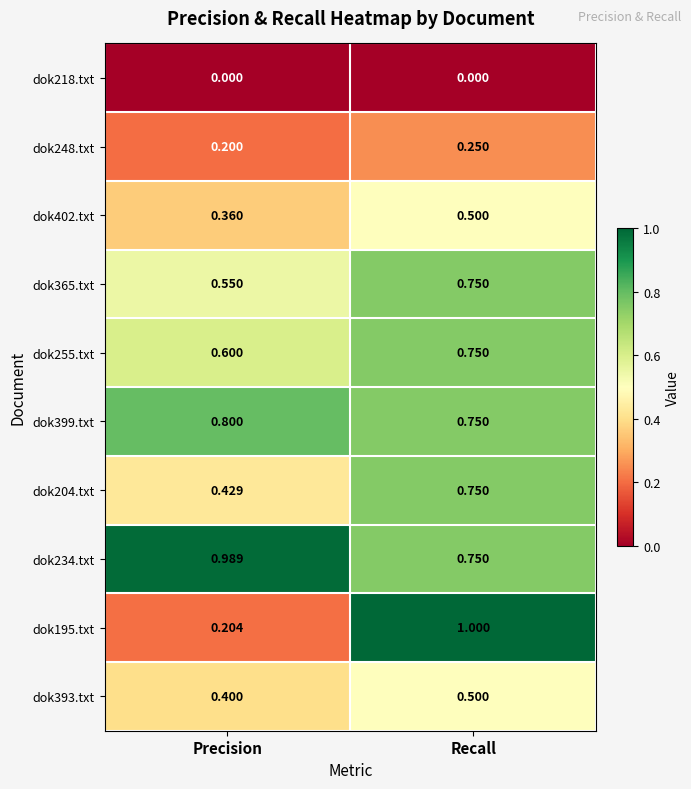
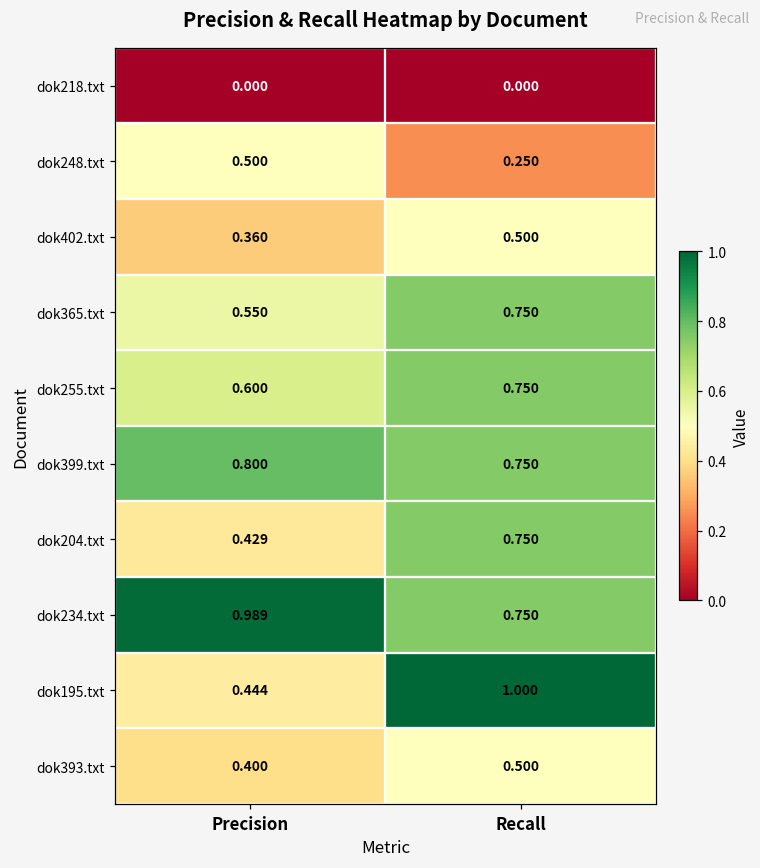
  {
    "dok218.txt": {
      "Precision": 0.000,
      "Recall": 0.000
    },
    "dok248.txt": {
-     "Precision": 0.200,
+     "Precision": 0.500,
      "Recall": 0.250
    },
    "dok402.txt": {
      "Precision": 0.360,
      "Recall": 0.500
    },
    "dok365.txt": {
      "Precision": 0.550,
      "Recall": 0.750
    },
    "dok255.txt": {
      "Precision": 0.600,
      "Recall": 0.750
    },
    "dok399.txt": {
      "Precision": 0.800,
      "Recall": 0.750
    },
    "dok204.txt": {
      "Precision": 0.429,
      "Recall": 0.750
    },
    "dok234.txt": {
      "Precision": 0.989,
      "Recall": 0.750
    },
    "dok195.txt": {
-     "Precision": 0.204,
+     "Precision": 0.444,
      "Recall": 1.000
    },
    "dok393.txt": {
      "Precision": 0.400,
      "Recall": 0.500
    }
  }
